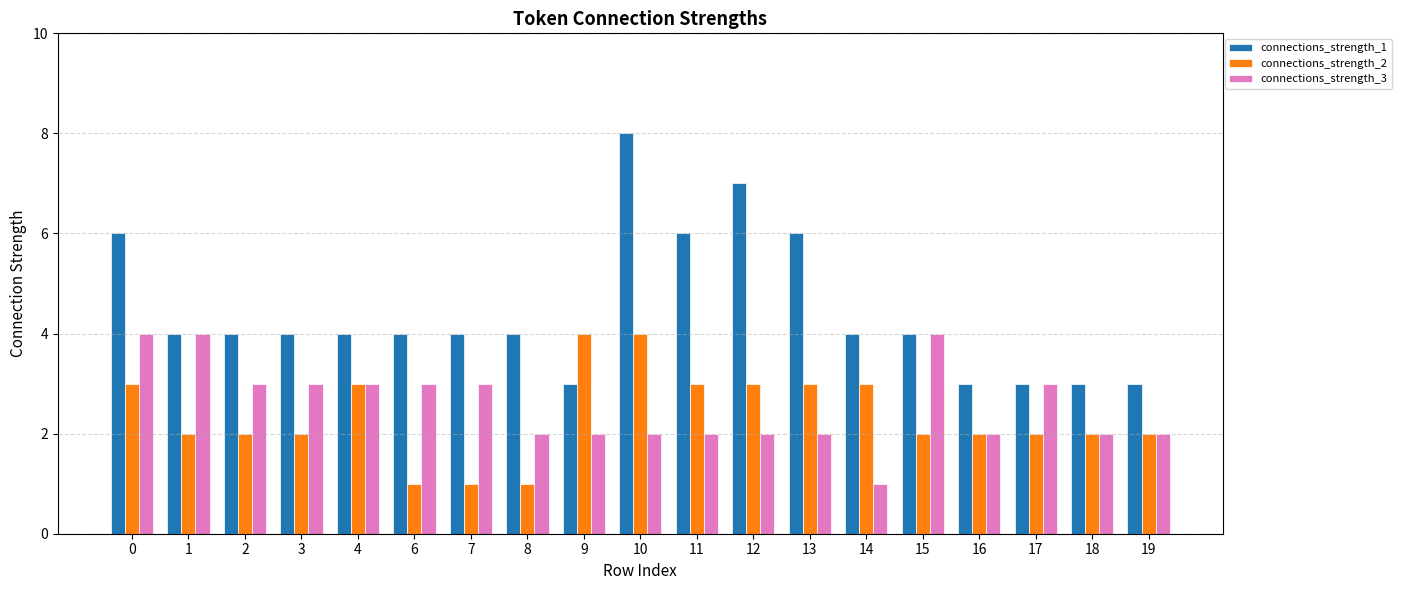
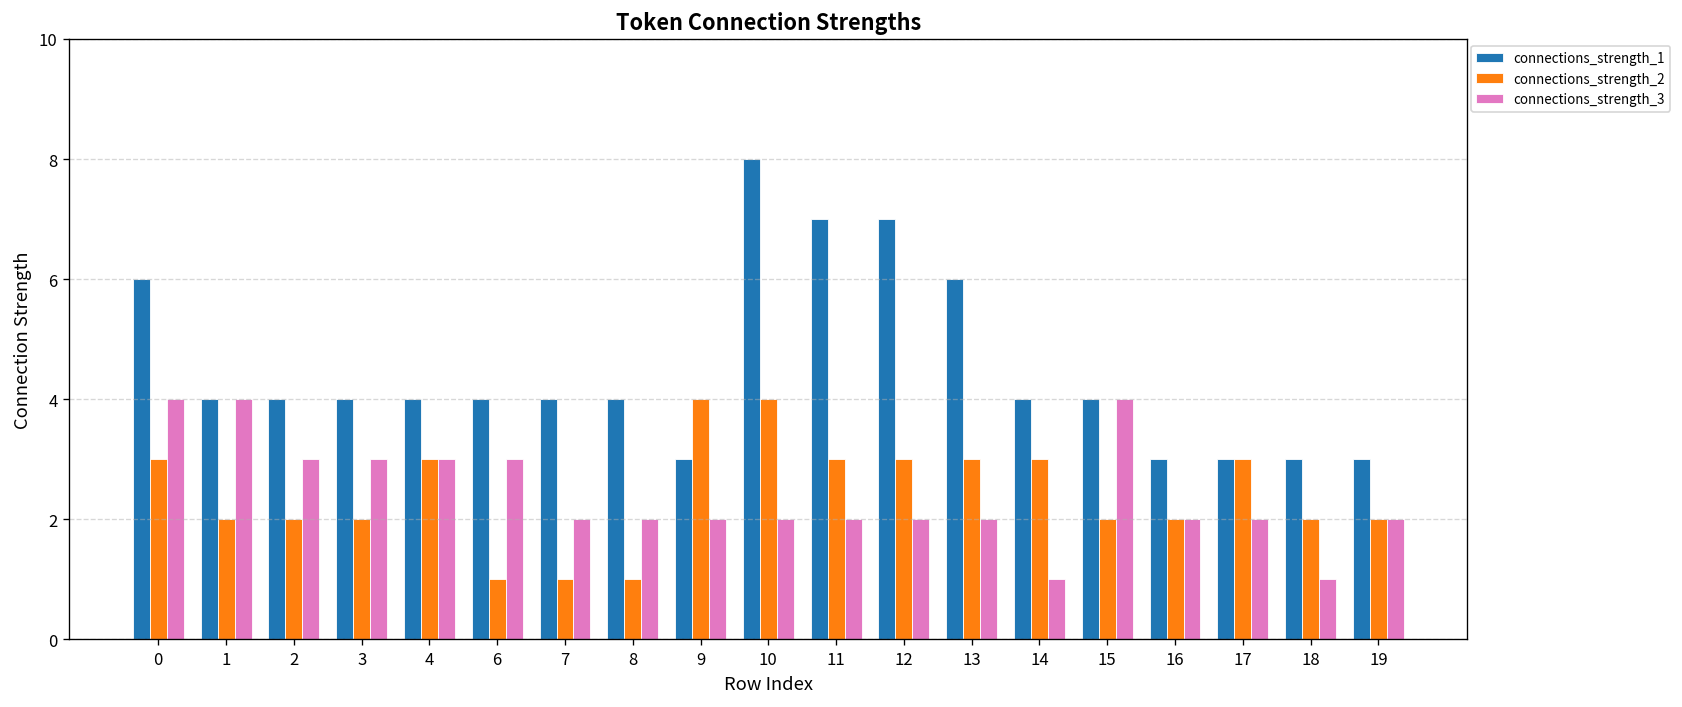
  {
    "connections_strength_1": {
      "0": 6,
      "1": 4,
      "2": 4,
      "3": 4,
      "4": 4,
      "6": 4,
      "7": 4,
      "8": 4,
      "9": 3,
      "10": 8,
-     "11": 6,
+     "11": 7,
      "12": 7,
      "13": 6,
      "14": 4,
      "15": 4,
      "16": 3,
      "17": 3,
      "18": 3,
      "19": 3
    },
    "connections_strength_2": {
      "0": 3,
      "1": 2,
      "2": 2,
      "3": 2,
      "4": 3,
      "6": 1,
      "7": 1,
      "8": 1,
      "9": 4,
      "10": 4,
      "11": 3,
      "12": 3,
      "13": 3,
      "14": 3,
      "15": 2,
      "16": 2,
-     "17": 2,
+     "17": 3,
      "18": 2,
      "19": 2
    },
    "connections_strength_3": {
      "0": 4,
      "1": 4,
      "2": 3,
      "3": 3,
      "4": 3,
      "6": 3,
-     "7": 3,
+     "7": 2,
      "8": 2,
      "9": 2,
      "10": 2,
      "11": 2,
      "12": 2,
      "13": 2,
      "14": 1,
      "15": 4,
      "16": 2,
-     "17": 3,
-     "18": 2,
+     "17": 2,
+     "18": 1,
      "19": 2
    }
  }
